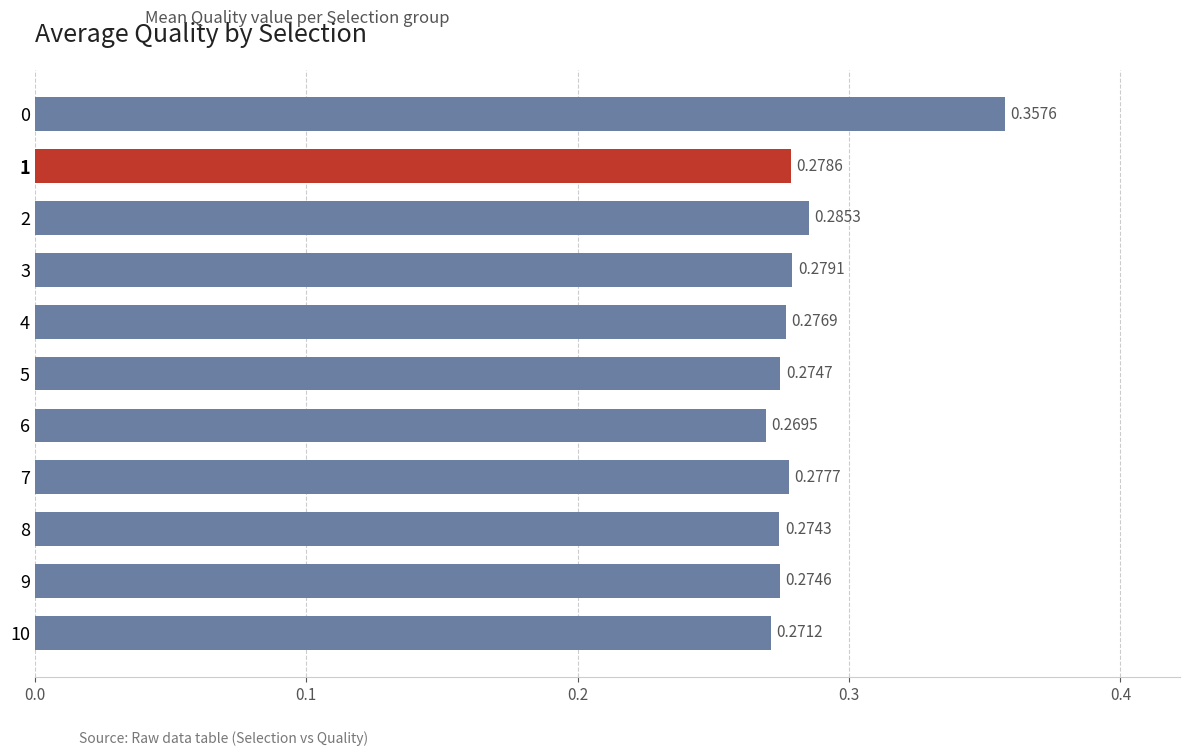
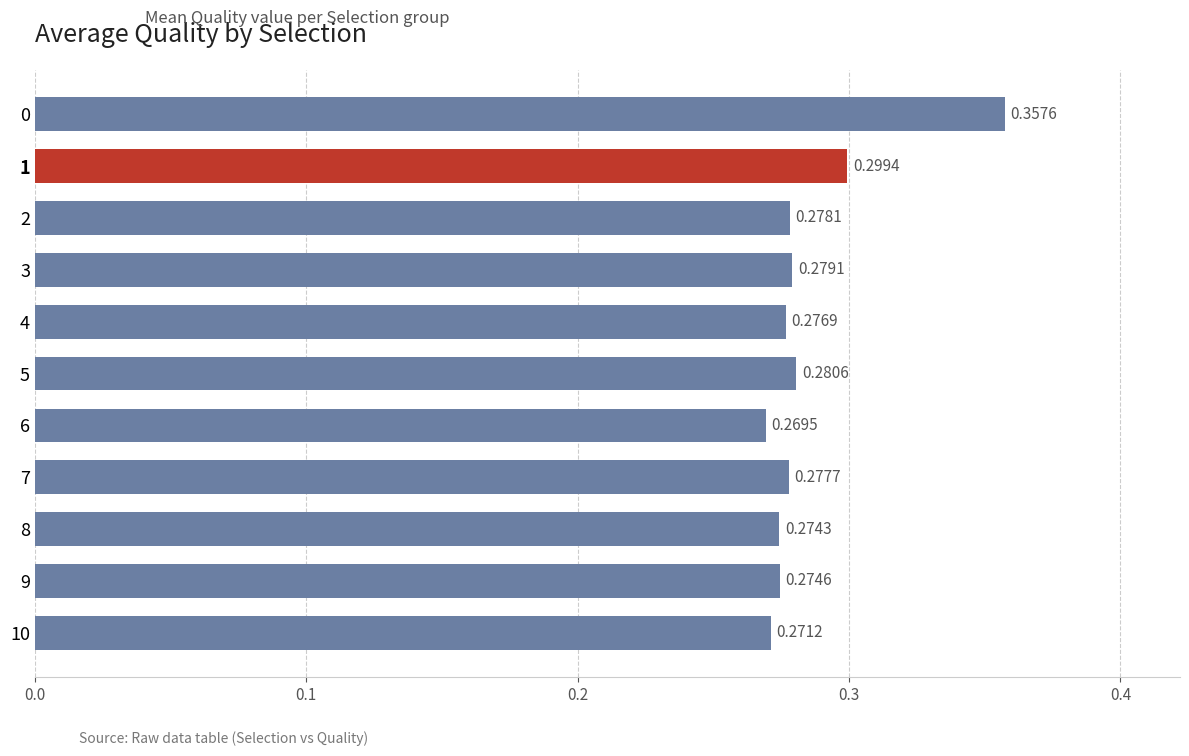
  {
    "0": 0.3576,
-   "1": 0.2786,
-   "2": 0.2853,
+   "1": 0.2994,
+   "2": 0.2781,
    "3": 0.2791,
    "4": 0.2769,
-   "5": 0.2747,
+   "5": 0.2806,
    "6": 0.2695,
    "7": 0.2777,
    "8": 0.2743,
    "9": 0.2746,
    "10": 0.2712
  }
